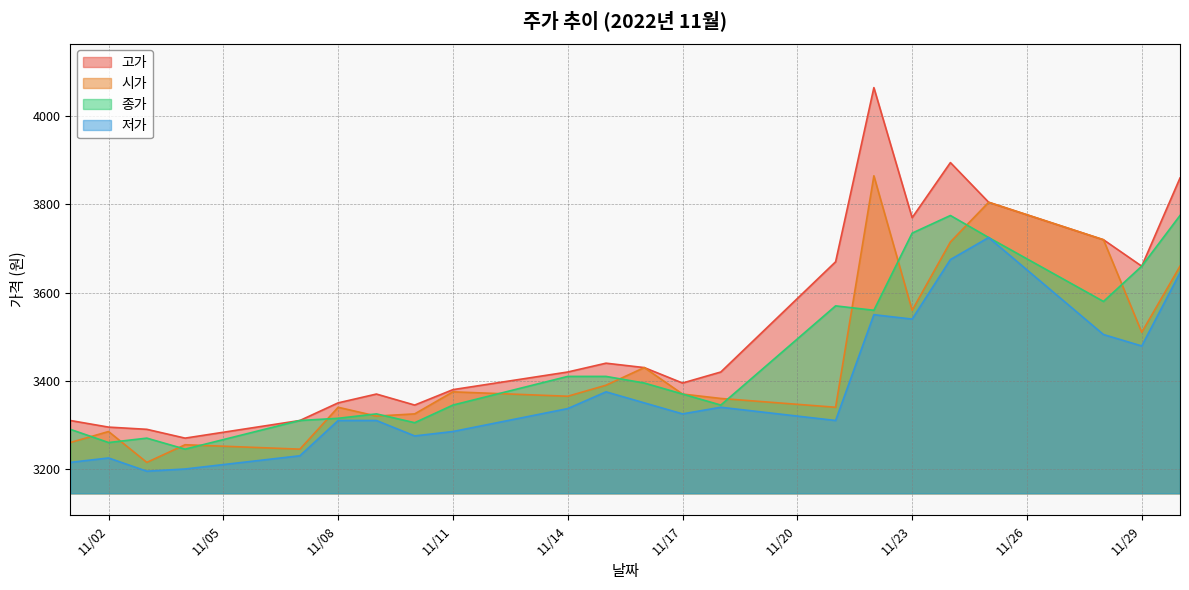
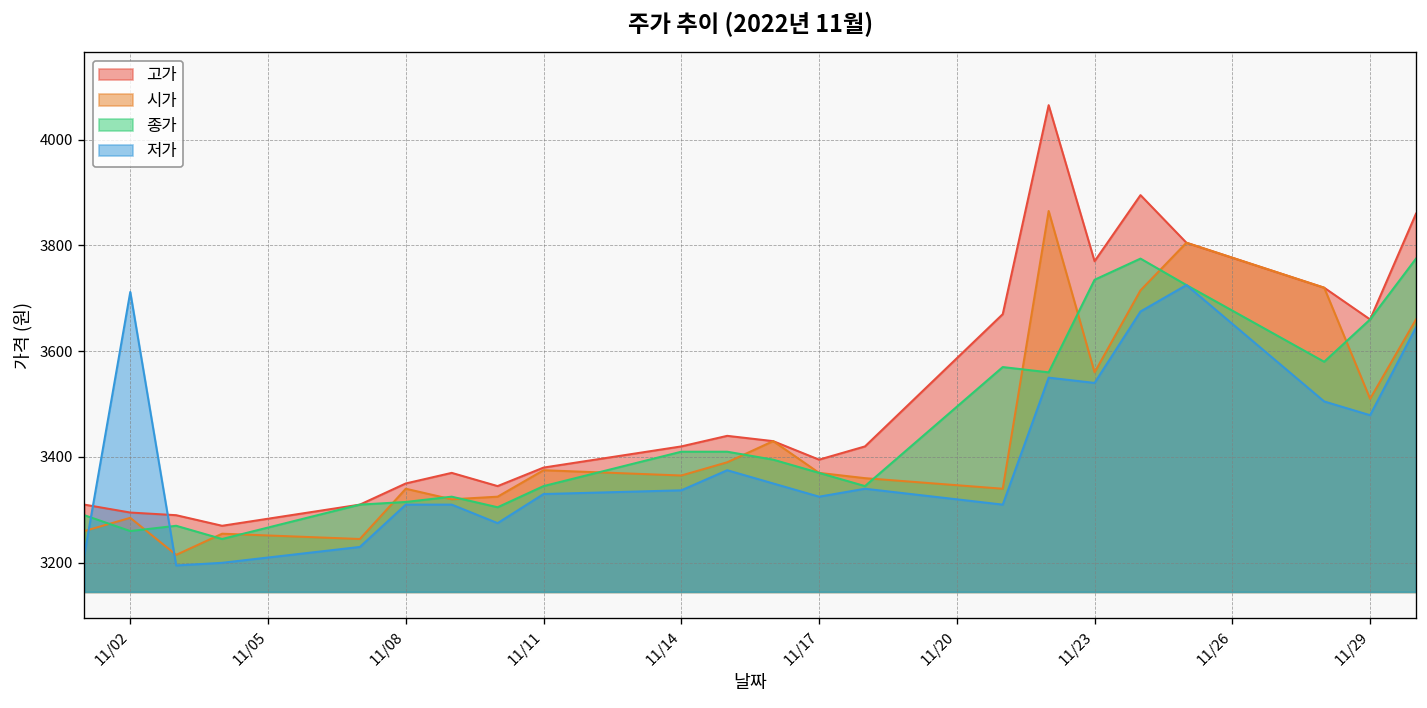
  {
    "종가": {
      "11/02": 3260,
      "11/11": 3350,
      "11/14": 3410,
      "11/23": 3740
    },
    "저가": {
-     "11/02": 3230,
-     "11/11": 3290,
+     "11/02": 3710,
+     "11/11": 3330,
      "11/14": 3340,
      "11/17": 3330,
      "11/23": 3540,
      "11/29": 3480
    }
  }
